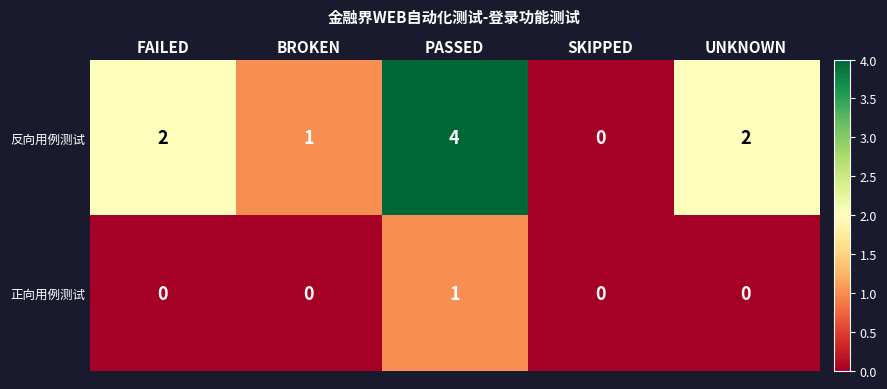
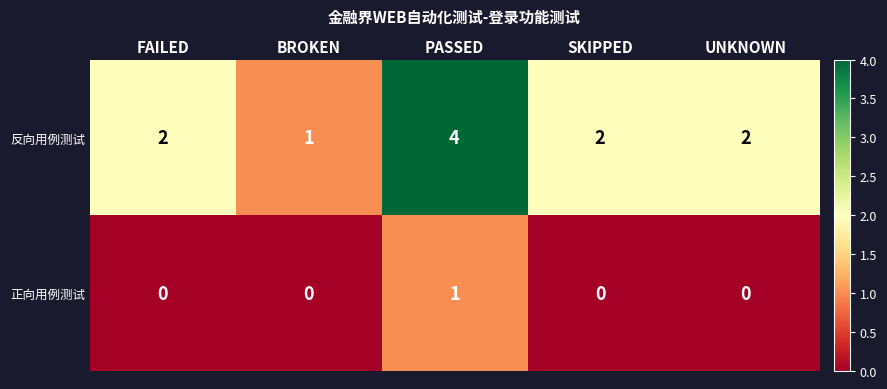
  {
    "反向用例测试": {
      "FAILED": 2,
      "BROKEN": 1,
      "PASSED": 4,
-     "SKIPPED": 0,
+     "SKIPPED": 2,
      "UNKNOWN": 2
    },
    "正向用例测试": {
      "FAILED": 0,
      "BROKEN": 0,
      "PASSED": 1,
      "SKIPPED": 0,
      "UNKNOWN": 0
    }
  }
